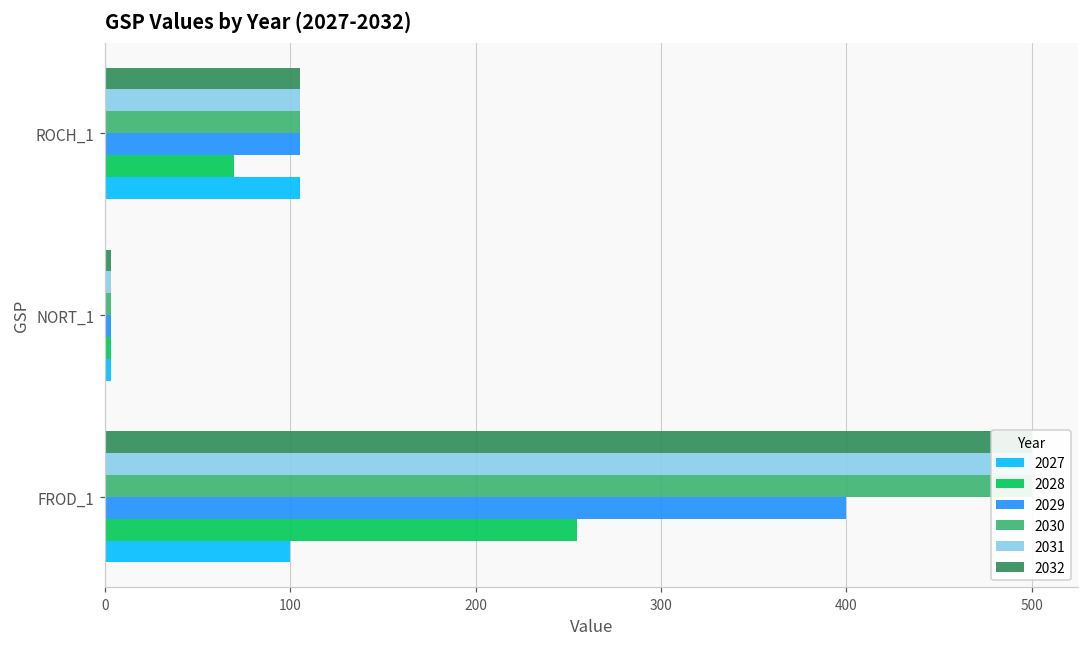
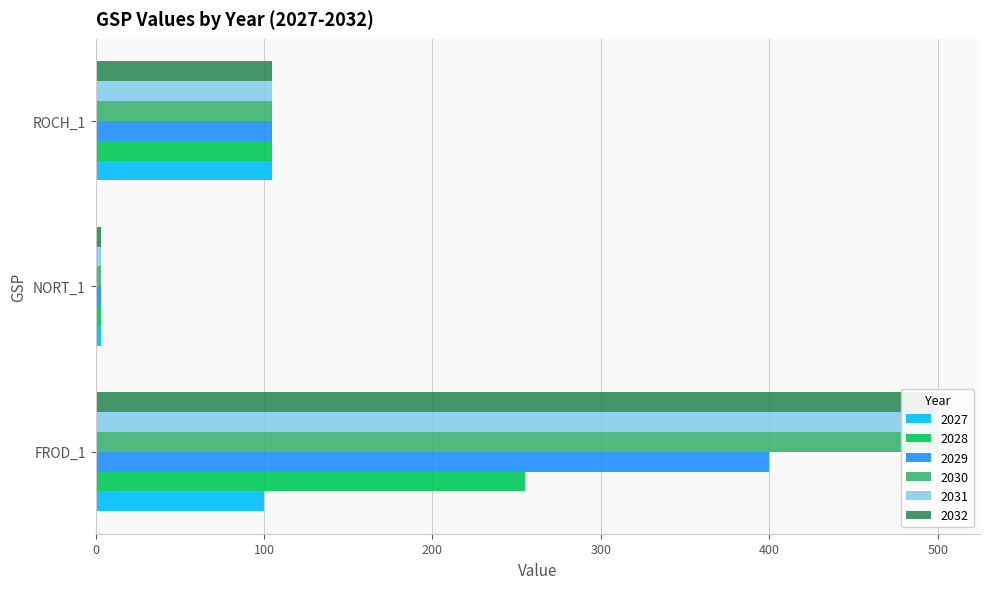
  {
    "2028": {
-     "ROCH_1": 70,
+     "ROCH_1": 105,
      "NORT_1": 3,
      "FROD_1": 255
    },
    "2031": {
      "ROCH_1": 105,
      "NORT_1": 3
    }
  }
